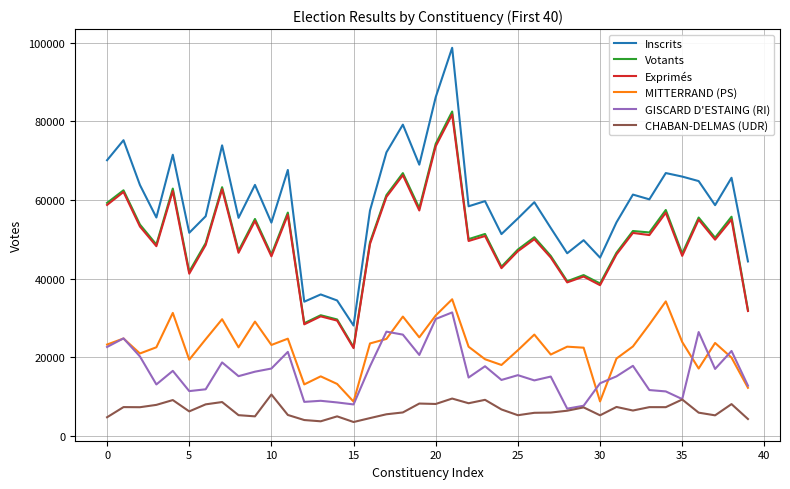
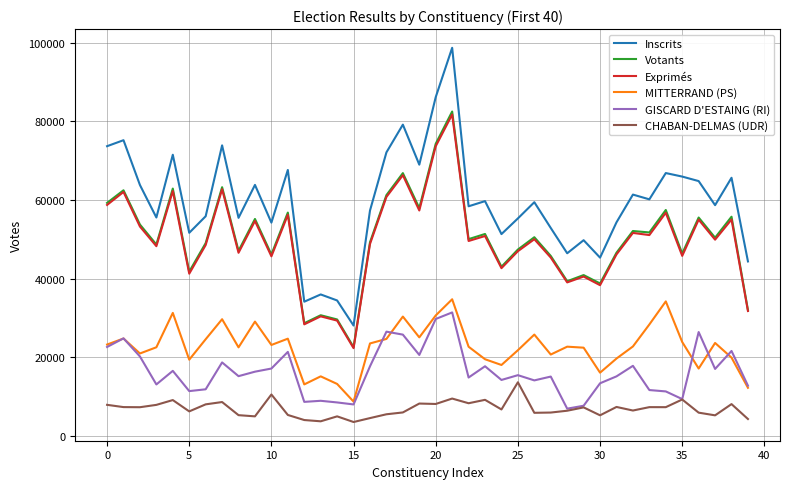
  {
    "Inscrits": {
-     "0": 70000,
+     "0": 74000,
      "5": 52000,
      "10": 54000,
      "15": 28000,
      "20": 86000,
      "25": 55000,
      "30": 45000,
      "35": 66000
    },
    "MITTERRAND (PS)": {
      "5": 19000,
      "10": 23000,
      "15": 9000,
      "20": 31000,
      "25": 22000,
-     "30": 9000,
+     "30": 16000,
      "35": 24000
    },
    "GISCARD D'ESTAING (RI)": {
      "5": 11000,
      "10": 17000,
      "15": 8000,
      "20": 30000,
      "25": 15000,
      "30": 13000
    },
    "CHABAN-DELMAS (UDR)": {
-     "0": 5000,
+     "0": 8000,
      "5": 6000,
      "10": 11000,
      "15": 4000,
      "20": 8000,
-     "25": 5000,
+     "25": 14000,
      "30": 5000
    }
  }
